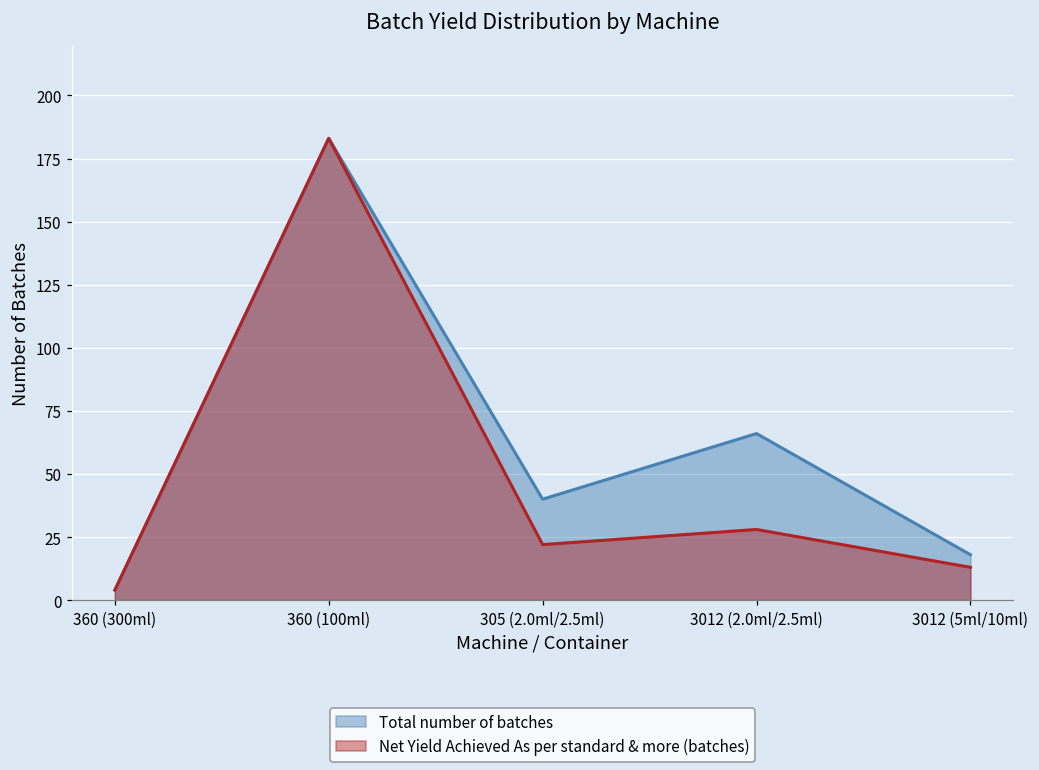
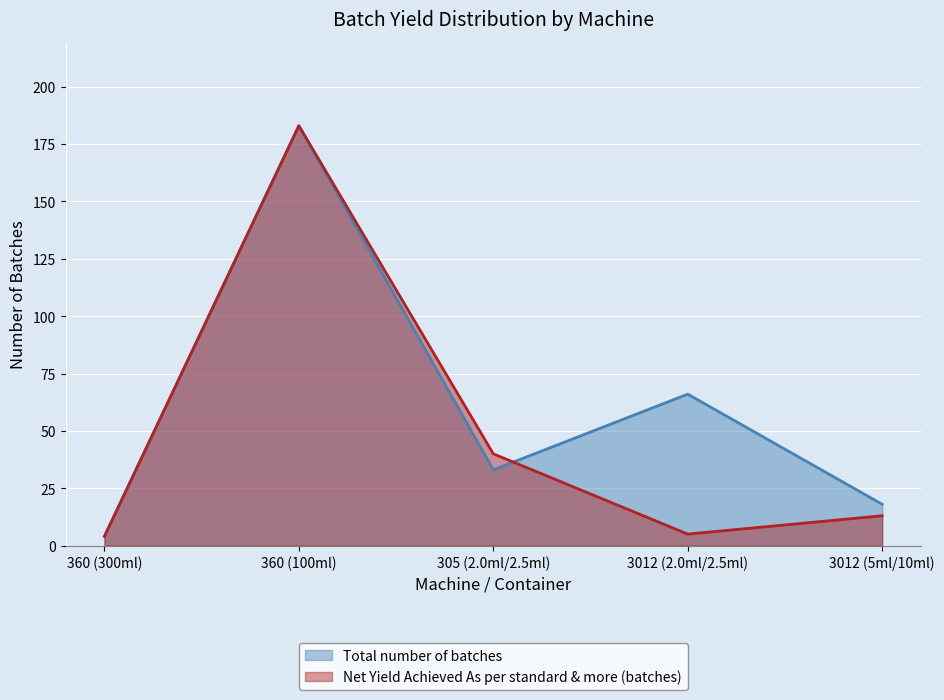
  {
    "Total number of batches": {
-     "305 (2.0ml/2.5ml)": 40,
+     "305 (2.0ml/2.5ml)": 33,
      "3012 (2.0ml/2.5ml)": 66,
      "3012 (5ml/10ml)": 18
    },
    "Net Yield Achieved As per standard & more (batches)": {
-     "305 (2.0ml/2.5ml)": 22,
-     "3012 (2.0ml/2.5ml)": 28,
+     "305 (2.0ml/2.5ml)": 40,
+     "3012 (2.0ml/2.5ml)": 5,
      "3012 (5ml/10ml)": 13
    }
  }
